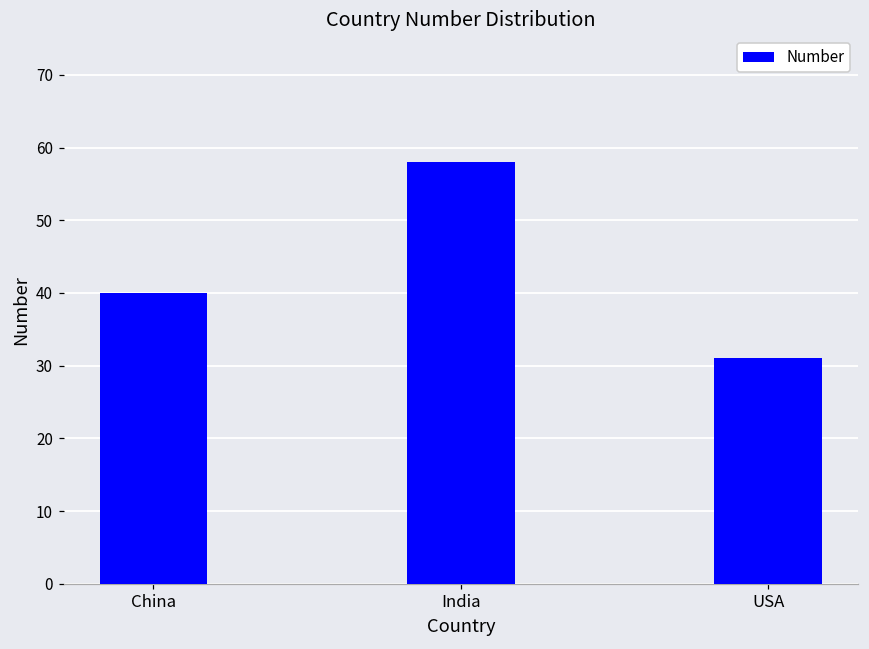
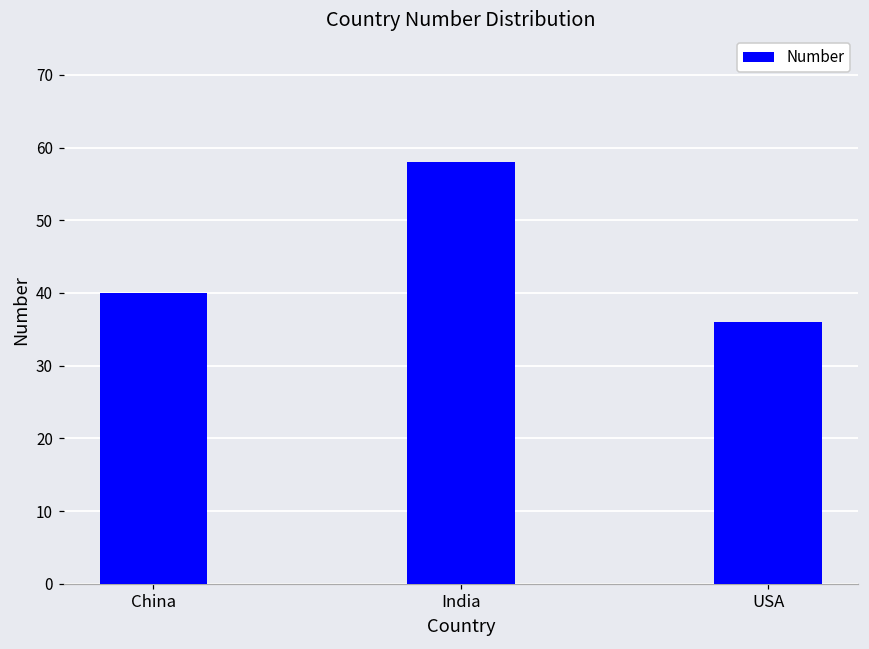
  {
    "China": 40,
    "India": 58,
-   "USA": 31
+   "USA": 36
  }
